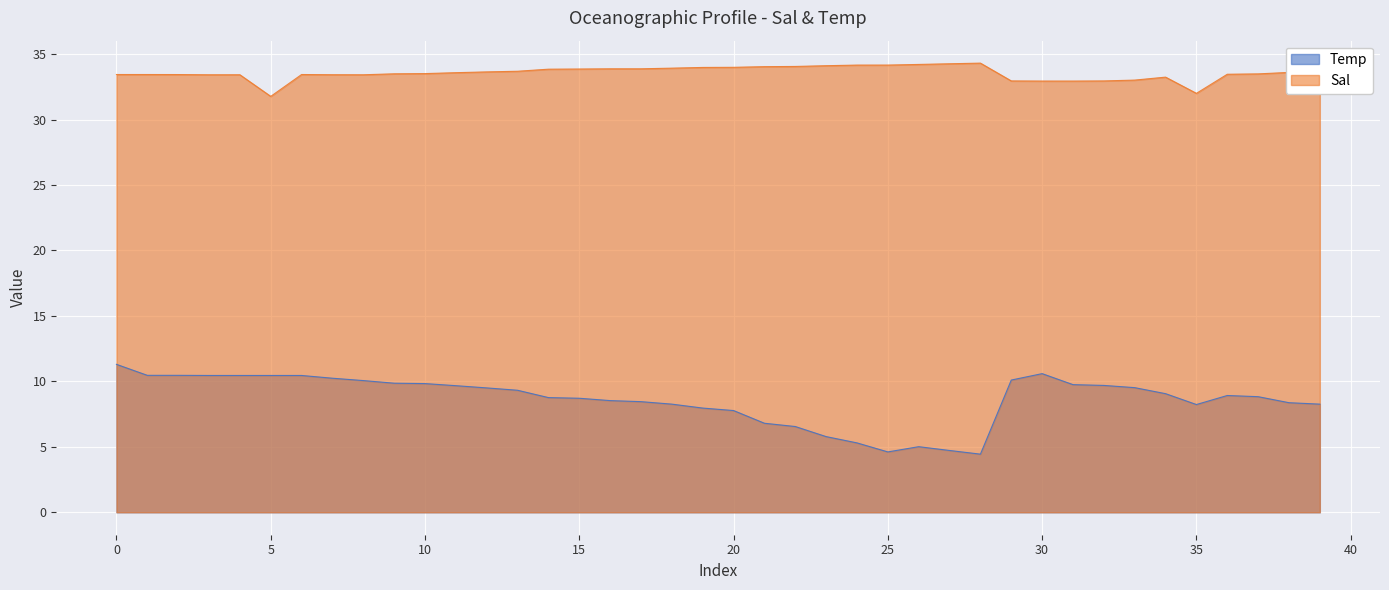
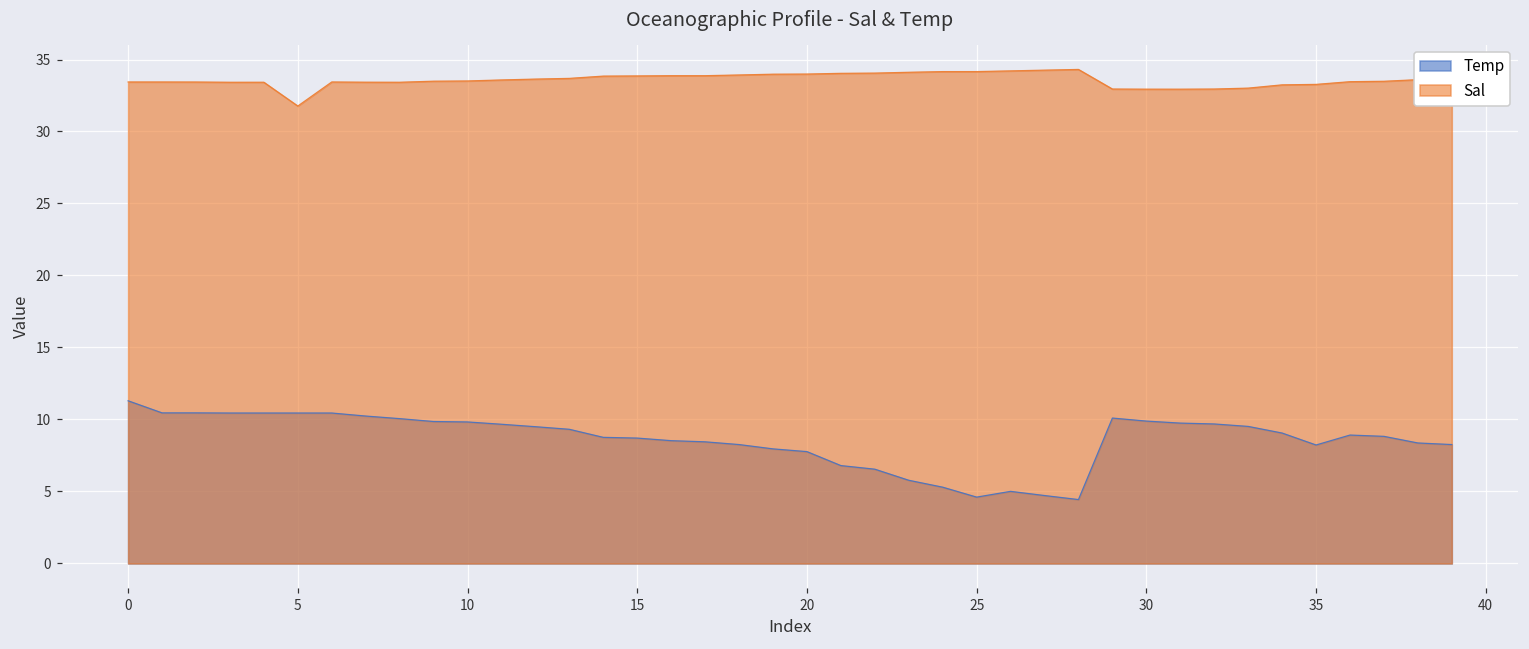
  {
    "Temp": {
      "0": 11.3,
      "5": 10.5,
      "10": 9.8,
      "15": 8.7,
      "20": 7.8,
      "25": 4.6,
-     "30": 10.6,
+     "30": 9.9,
      "35": 8.2
    },
    "Sal": {
      "0": 33.4,
      "5": 31.8,
      "10": 33.5,
      "15": 33.9,
      "20": 34.0,
      "25": 34.2,
      "30": 32.9,
-     "35": 32.0
+     "35": 33.3
    }
  }
